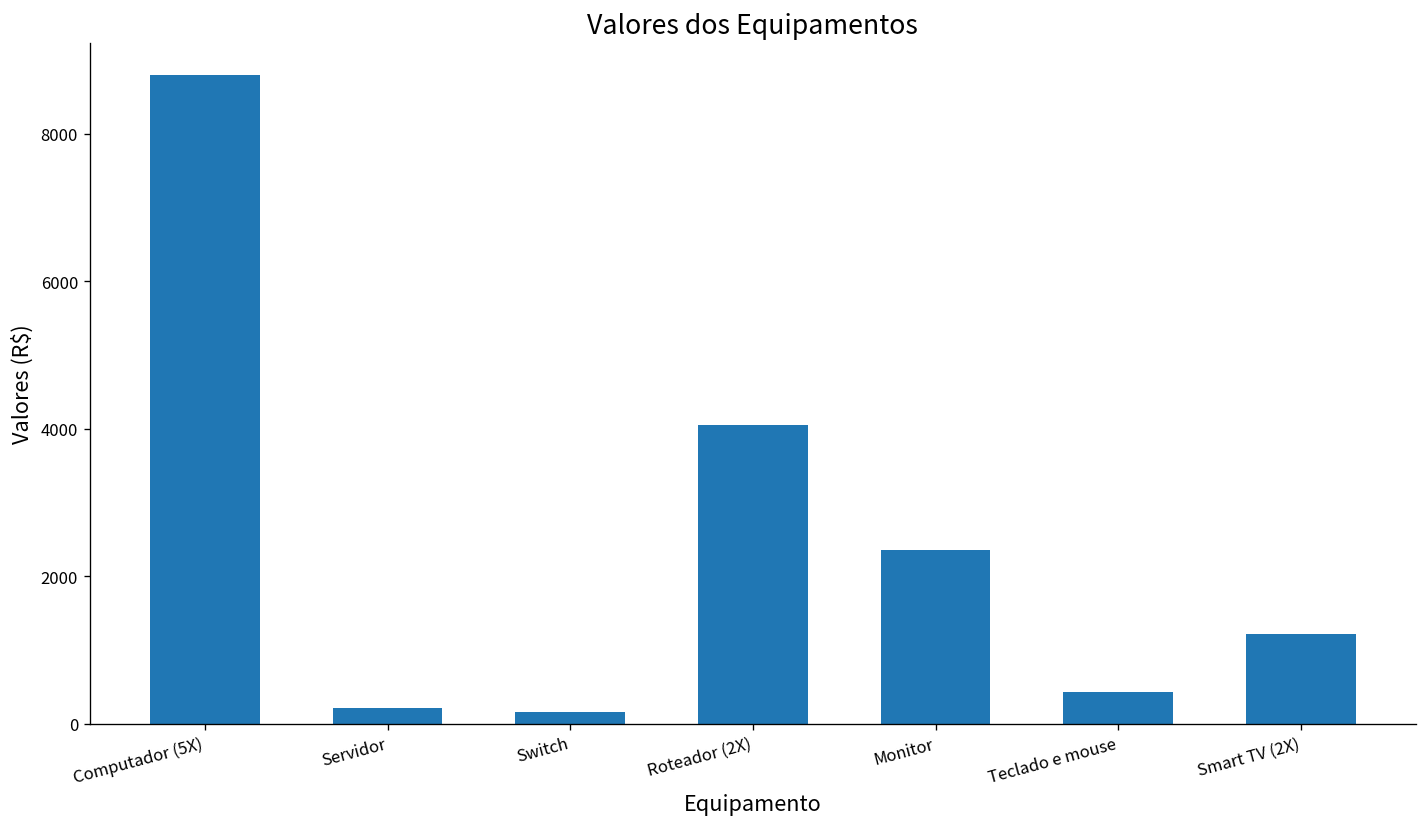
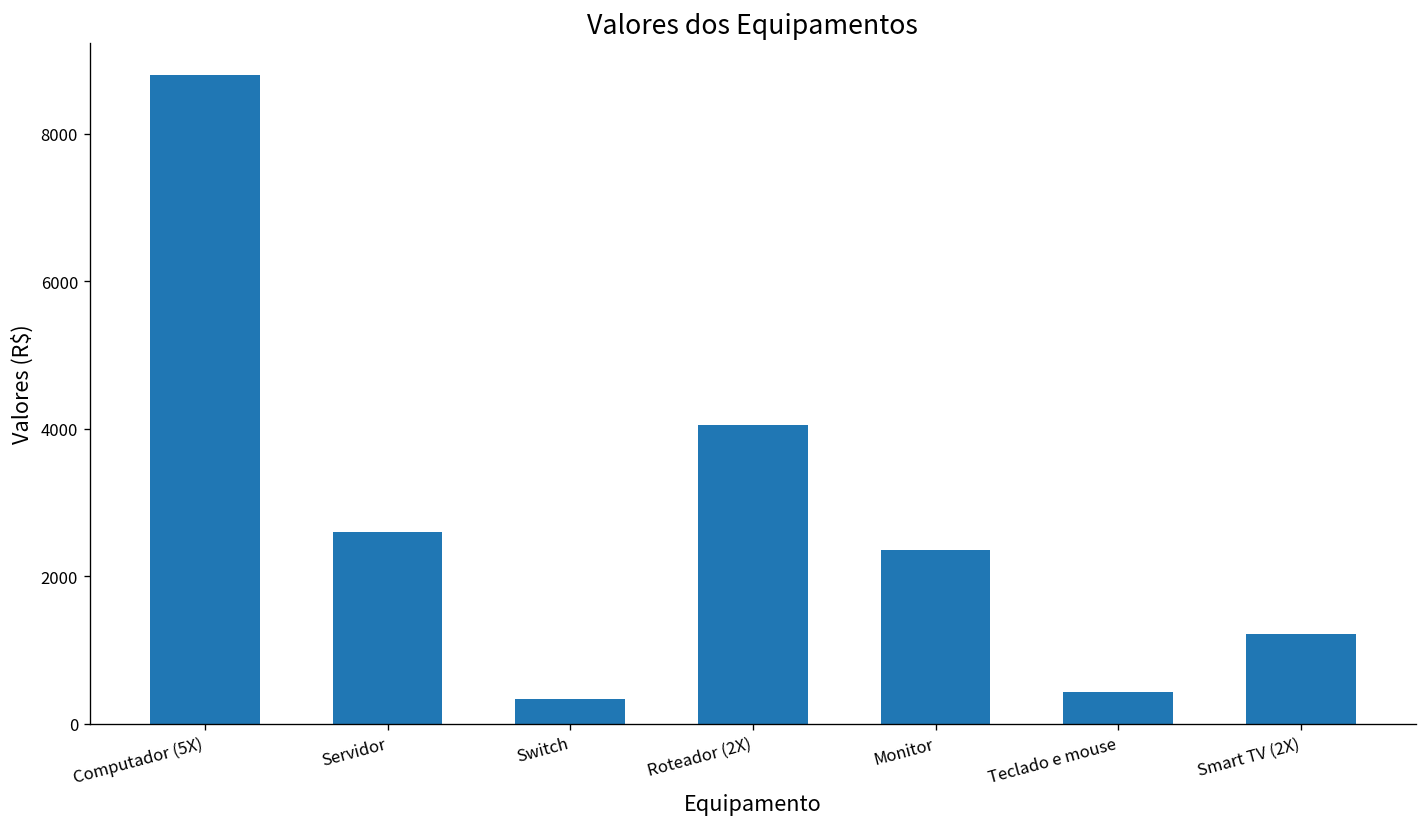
  {
    "Computador (5X)": 8800,
-   "Servidor": 200,
-   "Switch": 200,
+   "Servidor": 2600,
+   "Switch": 300,
    "Roteador (2X)": 4000,
    "Monitor": 2300,
    "Teclado e mouse": 400,
    "Smart TV (2X)": 1200
  }
